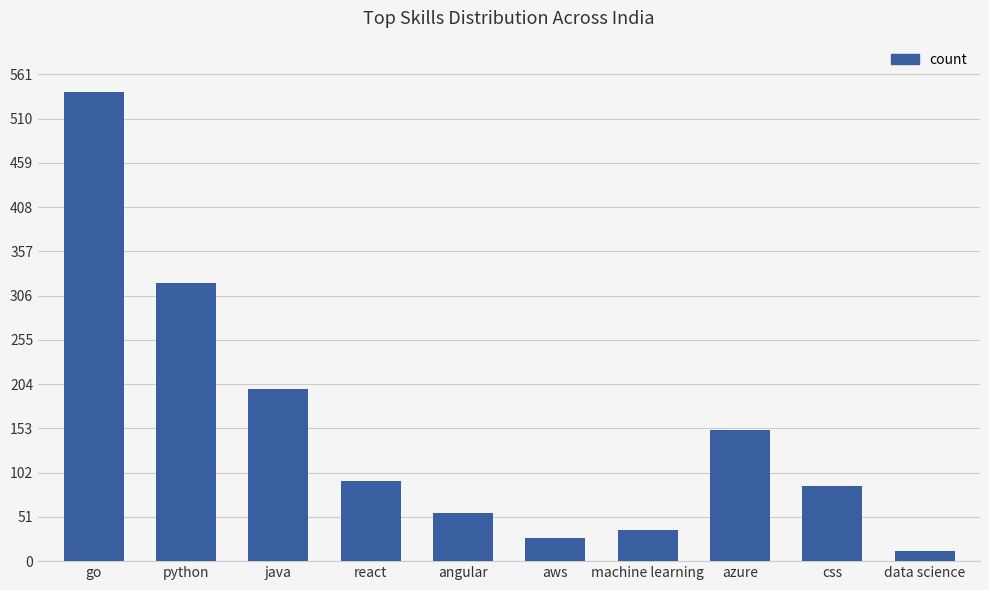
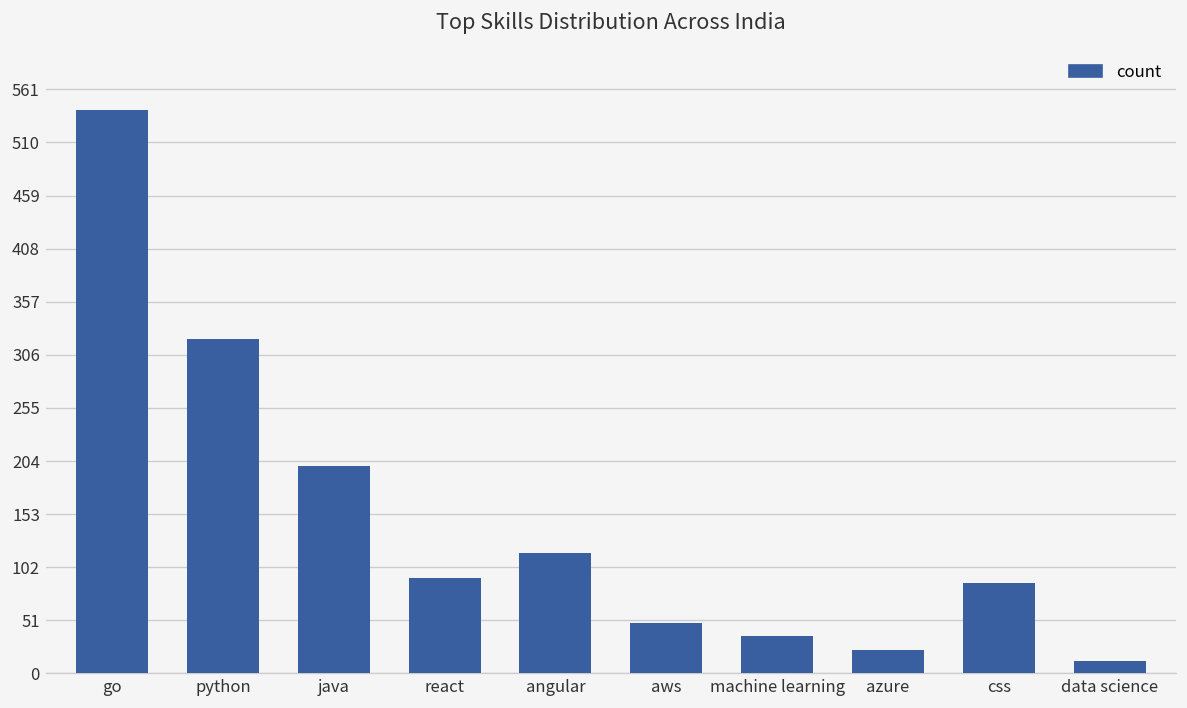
  {
    "go": 540,
    "python": 320,
    "java": 200,
    "react": 90,
-   "angular": 60,
-   "aws": 30,
+   "angular": 120,
+   "aws": 50,
    "machine learning": 40,
-   "azure": 150,
+   "azure": 20,
    "css": 90,
    "data science": 10
  }
